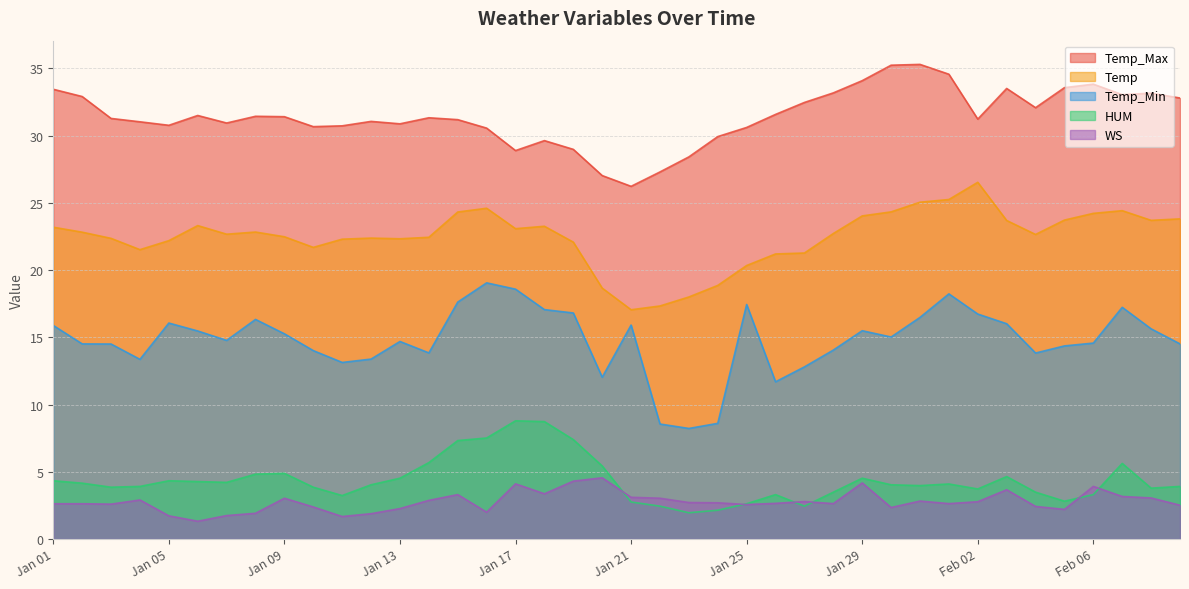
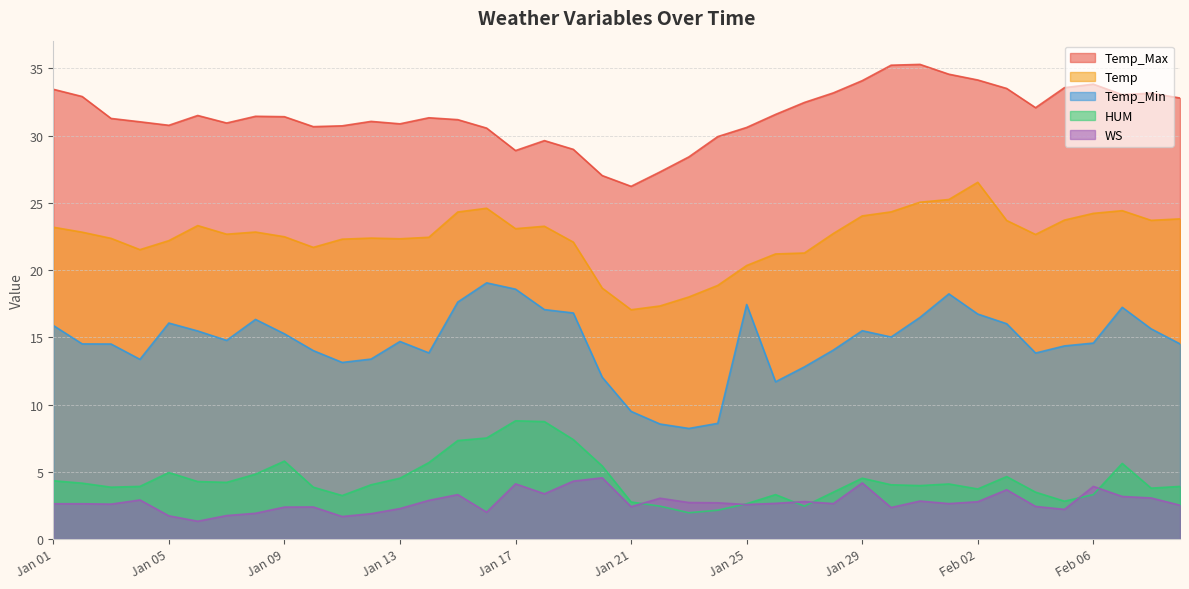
  {
    "Temp_Max": {
      "Jan 01": 33.5,
      "Jan 05": 30.8,
      "Jan 09": 31.4,
      "Jan 13": 30.9,
      "Jan 17": 28.9,
      "Jan 21": 26.2,
      "Jan 25": 30.6,
      "Jan 29": 34.1,
-     "Feb 02": 31.2
+     "Feb 02": 34.1
    },
    "Temp": {
      "Jan 01": 23.2,
      "Jan 05": 22.2,
      "Jan 09": 22.5,
      "Jan 13": 22.3,
      "Jan 17": 23.1,
      "Jan 21": 17.1,
      "Jan 25": 20.3,
      "Jan 29": 24.0,
      "Feb 02": 26.5,
      "Feb 06": 24.2
    },
    "Temp_Min": {
      "Jan 01": 15.9,
      "Jan 05": 16.1,
      "Jan 09": 15.3,
      "Jan 13": 14.7,
      "Jan 17": 18.6,
-     "Jan 21": 15.9,
+     "Jan 21": 9.5,
      "Jan 25": 17.4,
      "Jan 29": 15.5,
      "Feb 02": 16.7,
      "Feb 06": 14.6
    },
    "HUM": {
      "Jan 01": 4.3,
-     "Jan 05": 4.3,
-     "Jan 09": 4.9,
+     "Jan 05": 4.9,
+     "Jan 09": 5.8,
      "Jan 13": 4.5,
      "Jan 17": 8.8,
      "Jan 21": 2.8,
      "Jan 29": 4.5,
      "Feb 02": 3.7,
      "Feb 06": 3.3
    },
    "WS": {
      "Jan 01": 2.6,
      "Jan 05": 1.7,
-     "Jan 09": 3.0,
+     "Jan 09": 2.4,
      "Jan 13": 2.3,
      "Jan 17": 4.1,
-     "Jan 21": 3.1,
+     "Jan 21": 2.4,
      "Jan 29": 4.2,
      "Feb 02": 2.8,
      "Feb 06": 3.9
    }
  }
